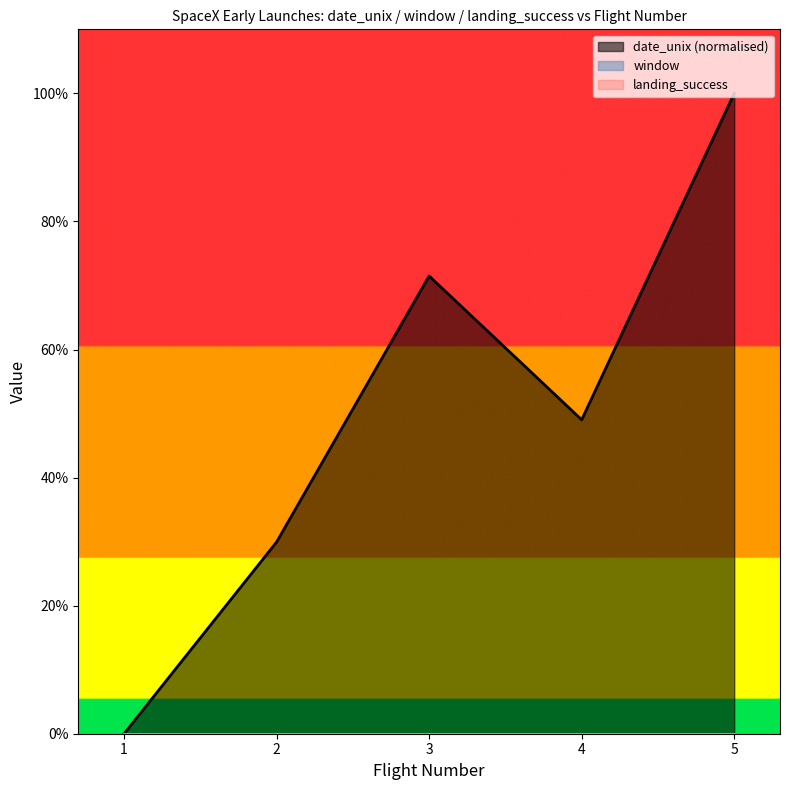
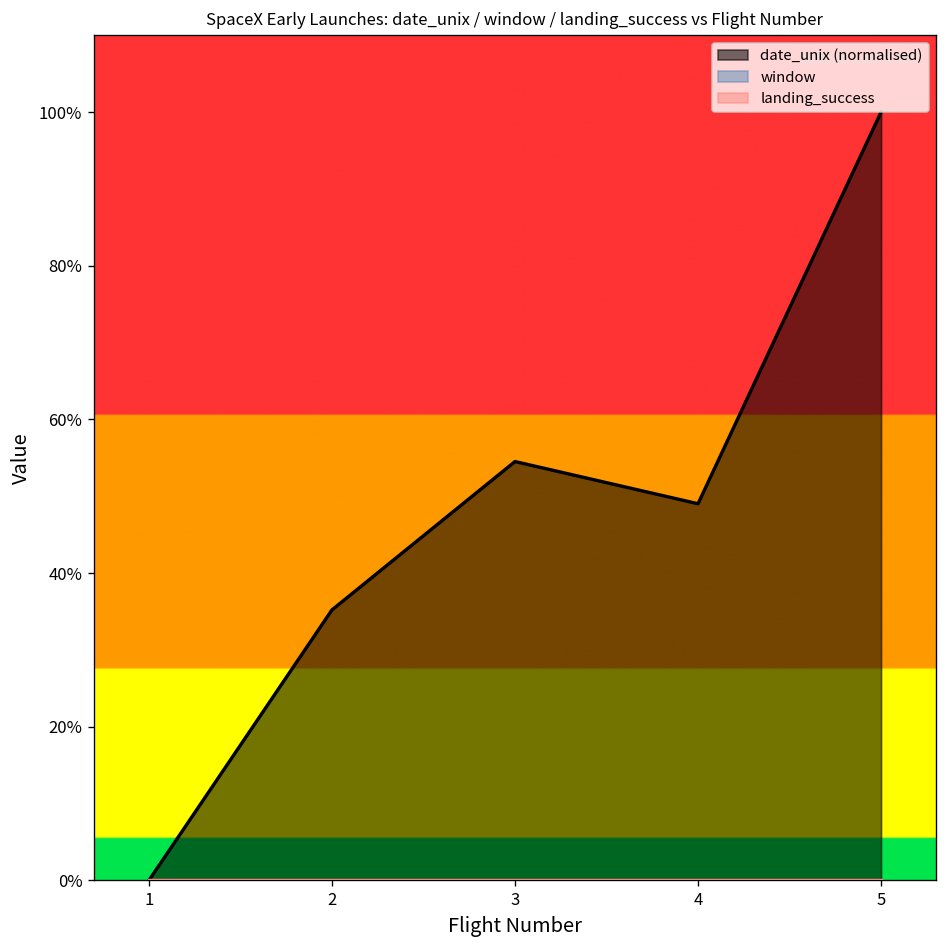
  {
    "date_unix (normalised)": {
-     "2": "30%",
-     "3": "71%",
+     "2": "35%",
+     "3": "55%",
      "4": "49%"
    },
    "landing_success": {
      "2": "0%",
      "3": "0%",
      "4": "0%",
      "5": "0%"
    }
  }
